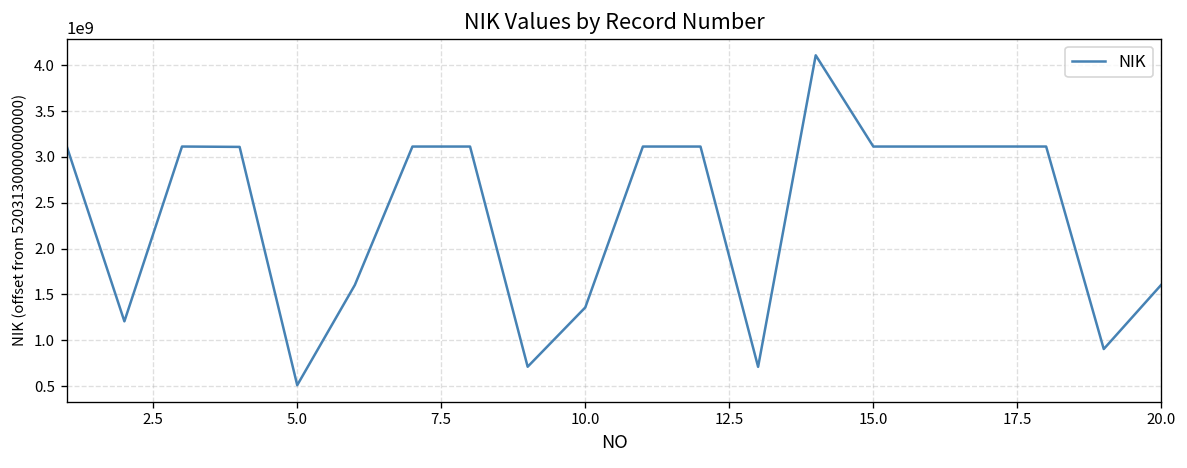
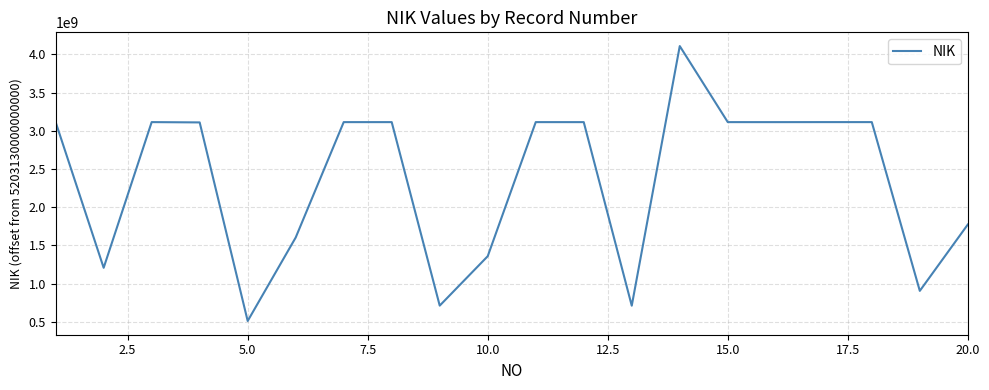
  {
    "5.0": 500000000,
    "10.0": 1400000000,
    "15.0": 3100000000,
-   "20.0": 1600000000
+   "20.0": 1800000000
  }
